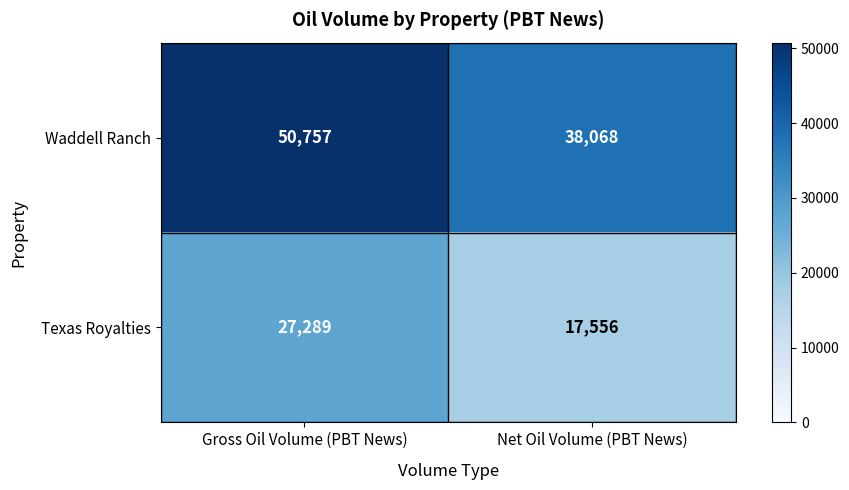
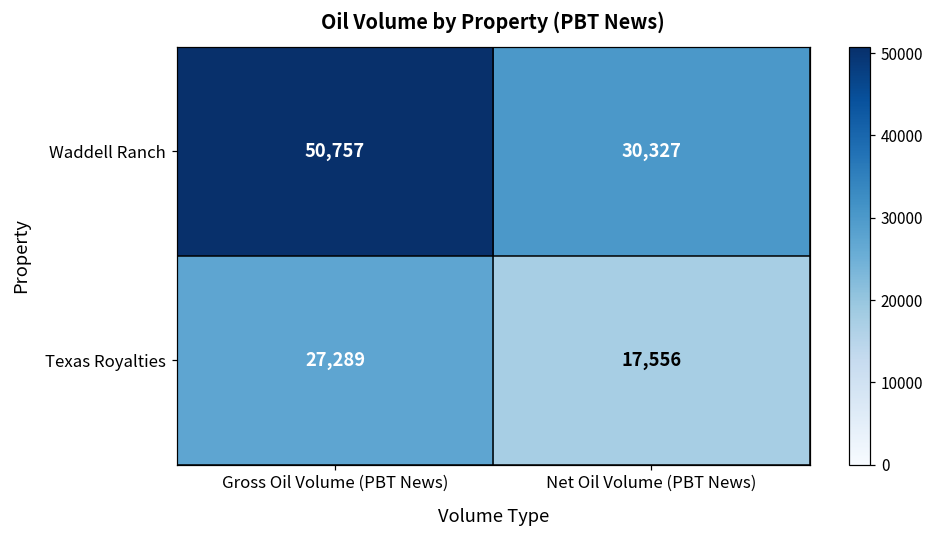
  {
    "Waddell Ranch": {
      "Gross Oil Volume (PBT News)": "50,757",
-     "Net Oil Volume (PBT News)": "38,068"
+     "Net Oil Volume (PBT News)": "30,327"
    },
    "Texas Royalties": {
      "Gross Oil Volume (PBT News)": "27,289",
      "Net Oil Volume (PBT News)": "17,556"
    }
  }
